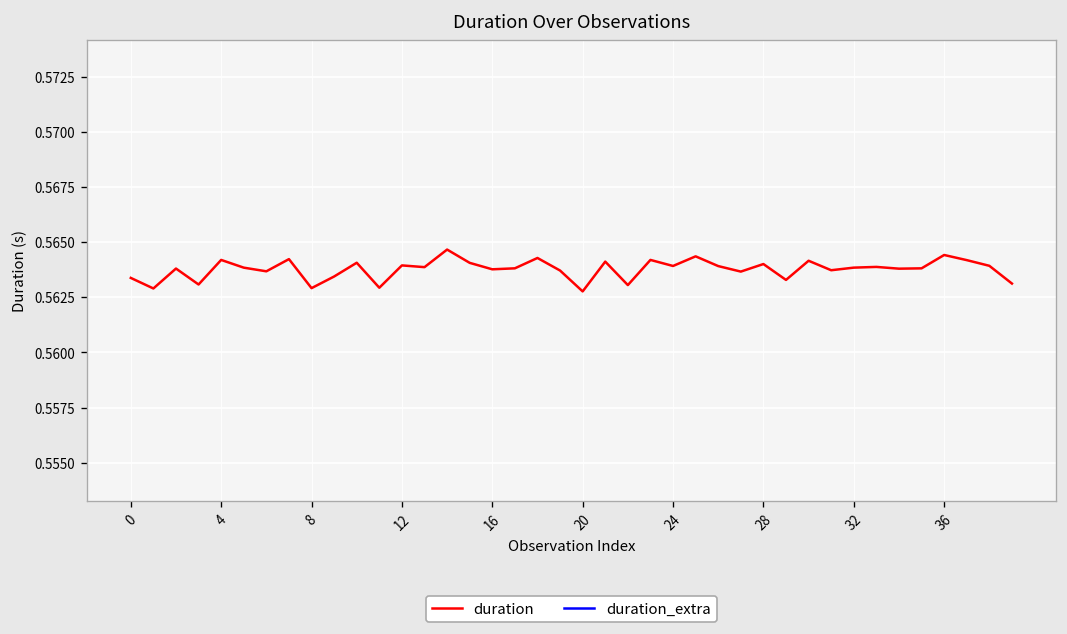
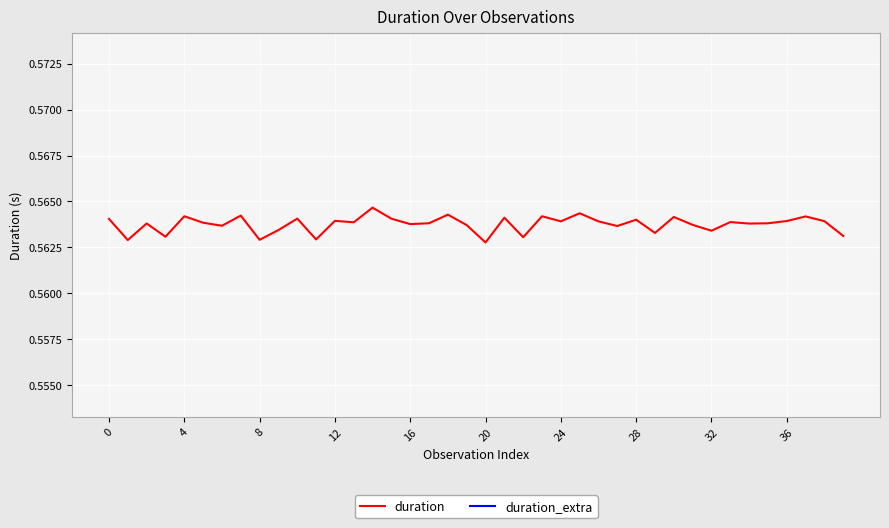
  {
    "duration": {
-     "0": 0.5634,
+     "0": 0.5641,
      "4": 0.5642,
      "8": 0.5629,
      "12": 0.5639,
      "16": 0.5638,
      "20": 0.5628,
      "24": 0.5639,
      "28": 0.5640,
-     "32": 0.5638,
-     "36": 0.5644
+     "32": 0.5634,
+     "36": 0.5639
    }
  }
